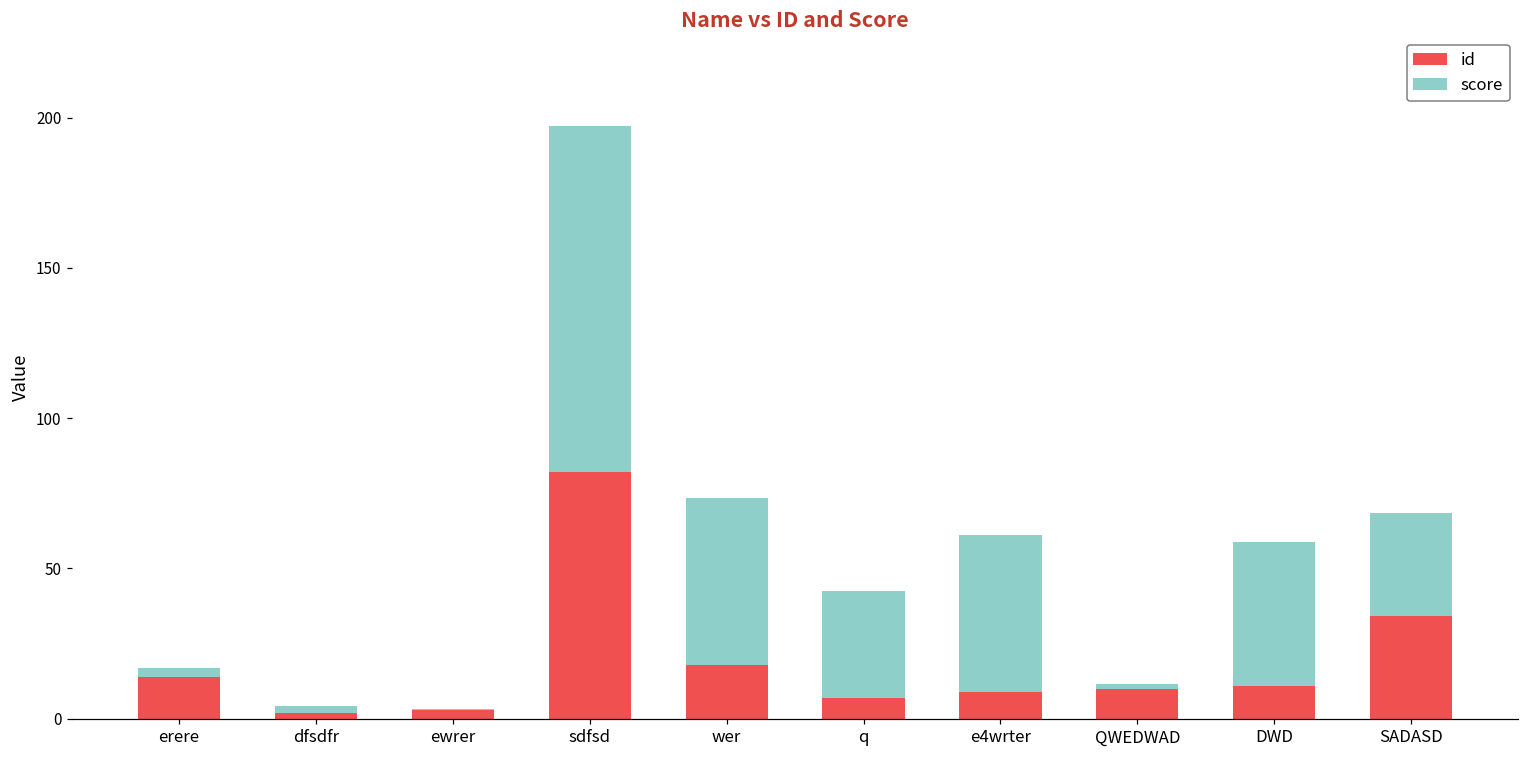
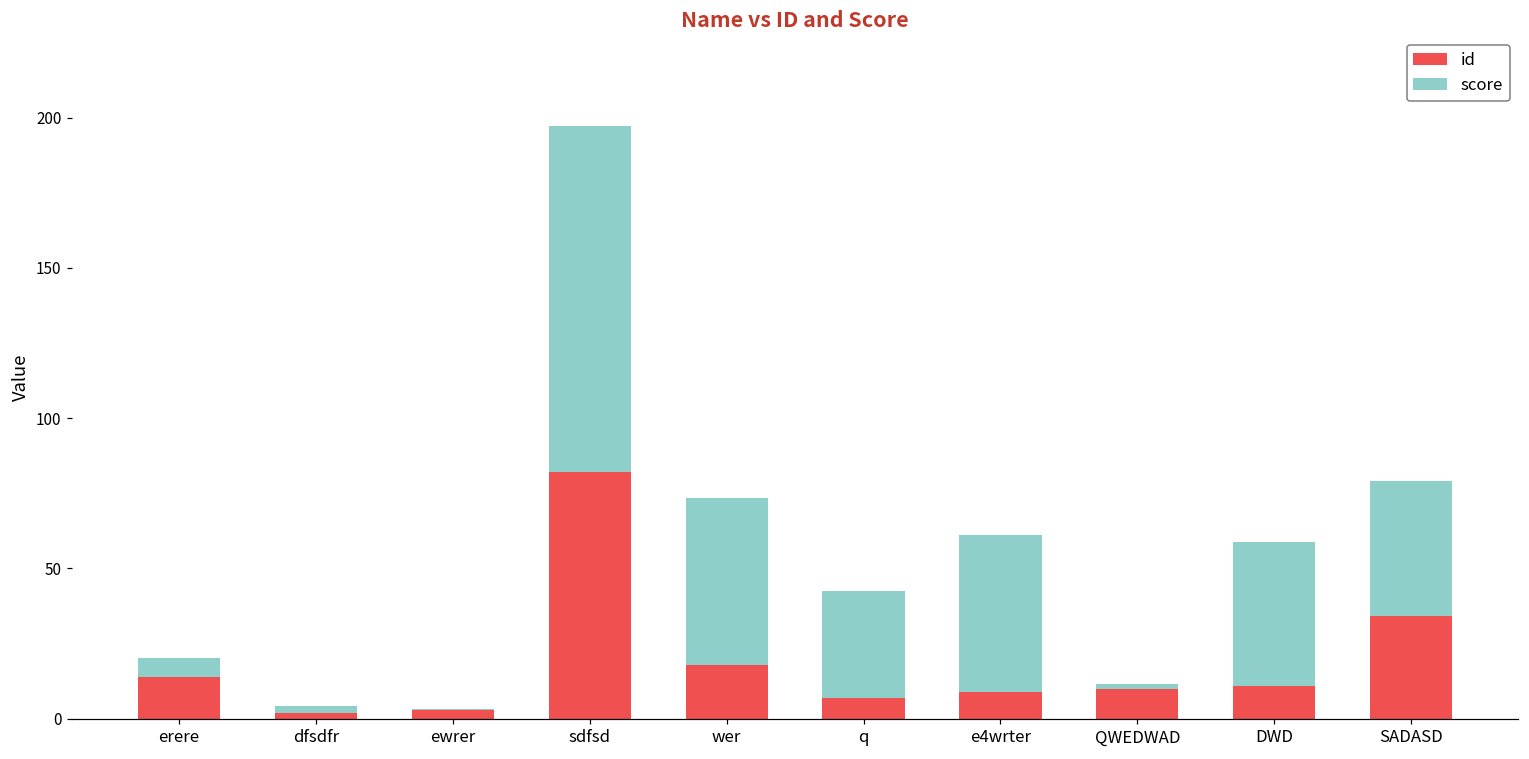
  {
    "id": {
      "erere": 14,
      "dfsdfr": 2,
      "ewrer": 3,
      "sdfsd": 82,
      "wer": 18,
      "q": 7,
      "e4wrter": 9,
      "QWEDWAD": 10,
      "DWD": 11,
      "SADASD": 34
    },
    "score": {
-     "erere": 3,
+     "erere": 6,
      "dfsdfr": 2,
      "sdfsd": 115,
      "wer": 55,
      "q": 35,
      "e4wrter": 52,
      "QWEDWAD": 1,
      "DWD": 48,
-     "SADASD": 35
+     "SADASD": 45
    }
  }
